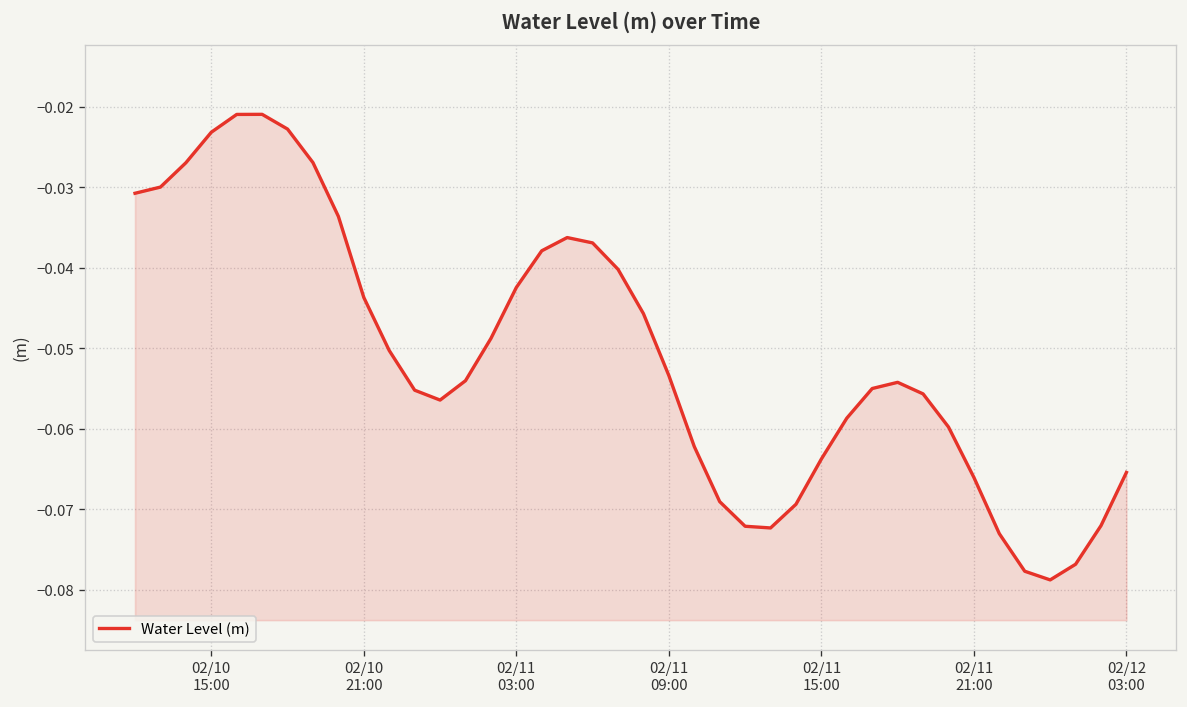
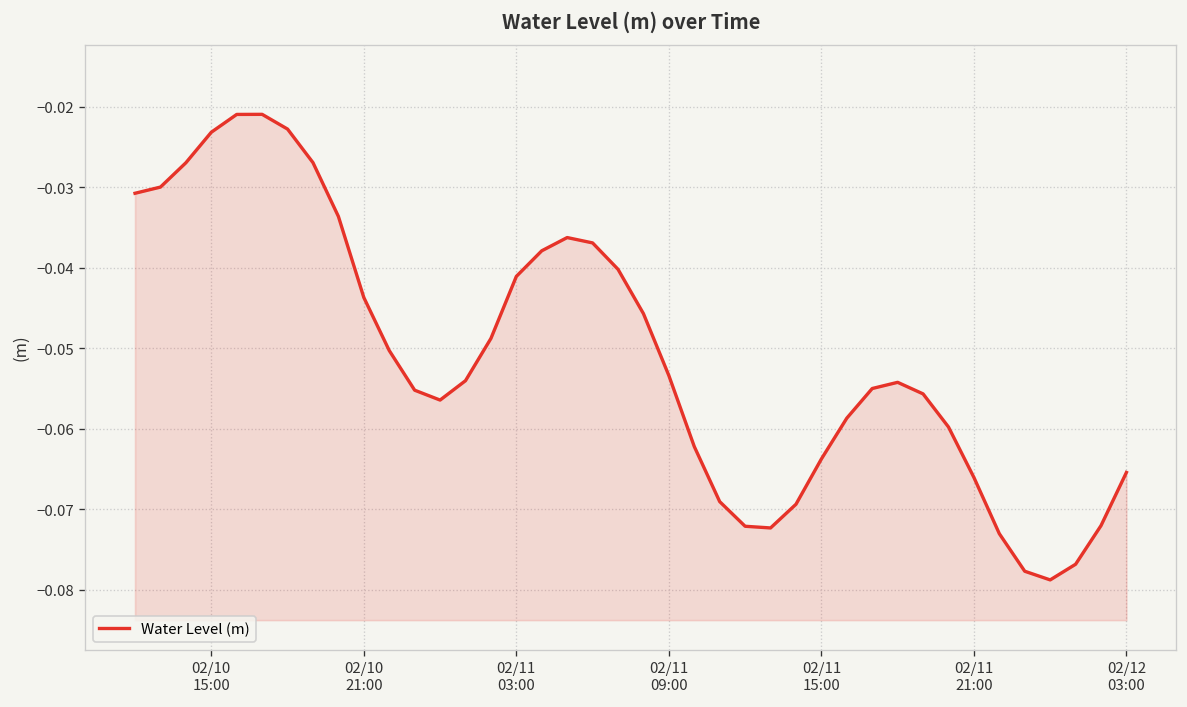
  {
    "02/10 15:00": -0.023,
    "02/10 21:00": -0.044,
-   "02/11 03:00": -0.042,
+   "02/11 03:00": -0.041,
    "02/11 09:00": -0.053,
    "02/11 15:00": -0.064,
    "02/11 21:00": -0.066,
    "02/12 03:00": -0.065
  }
